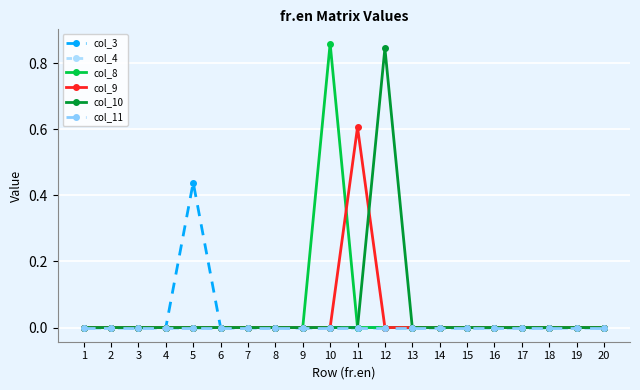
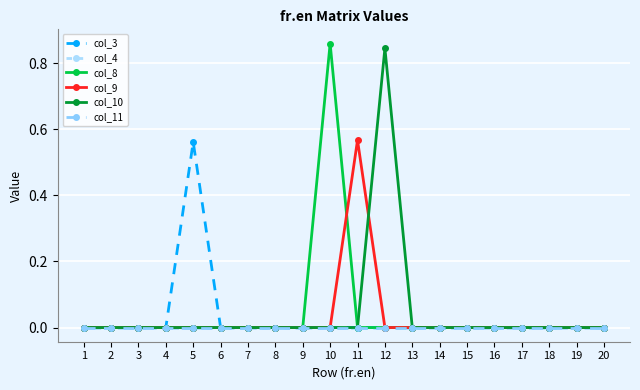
  {
    "col_3": {
-     "5": 0.44
+     "5": 0.56
    },
    "col_9": {
-     "11": 0.61
+     "11": 0.57
    }
  }
